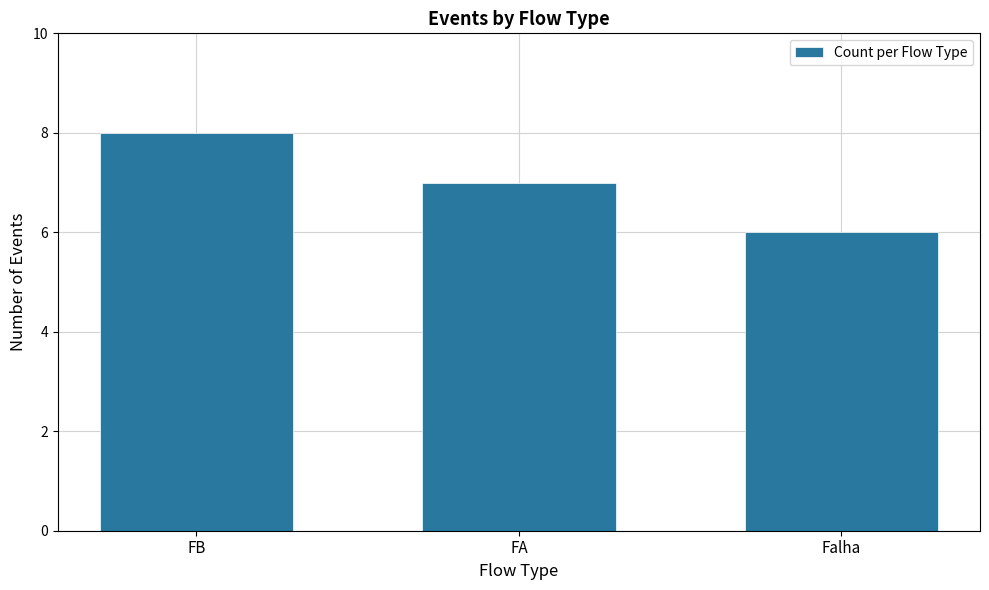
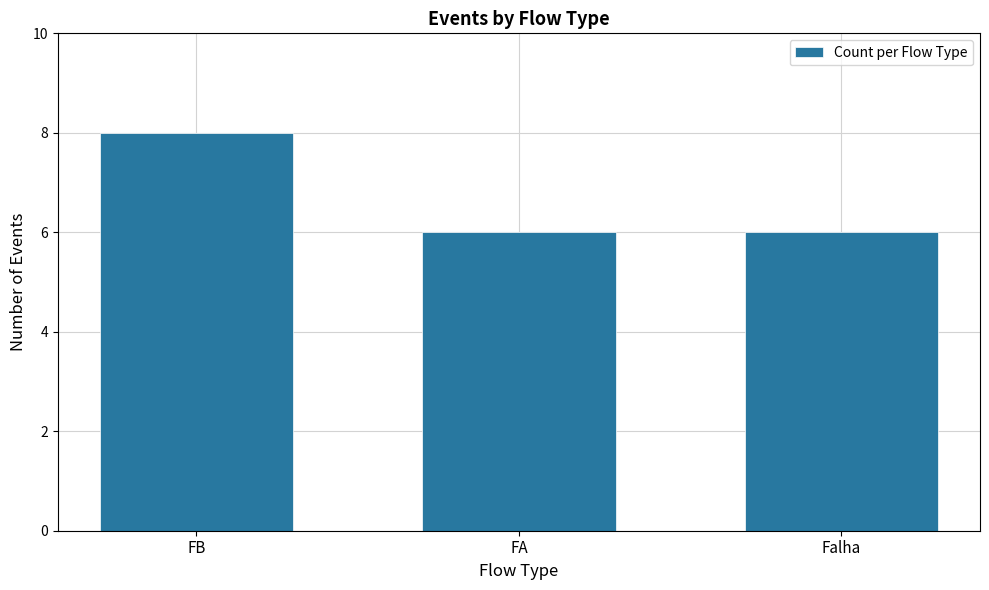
  {
    "FB": 8,
-   "FA": 7,
+   "FA": 6,
    "Falha": 6
  }
